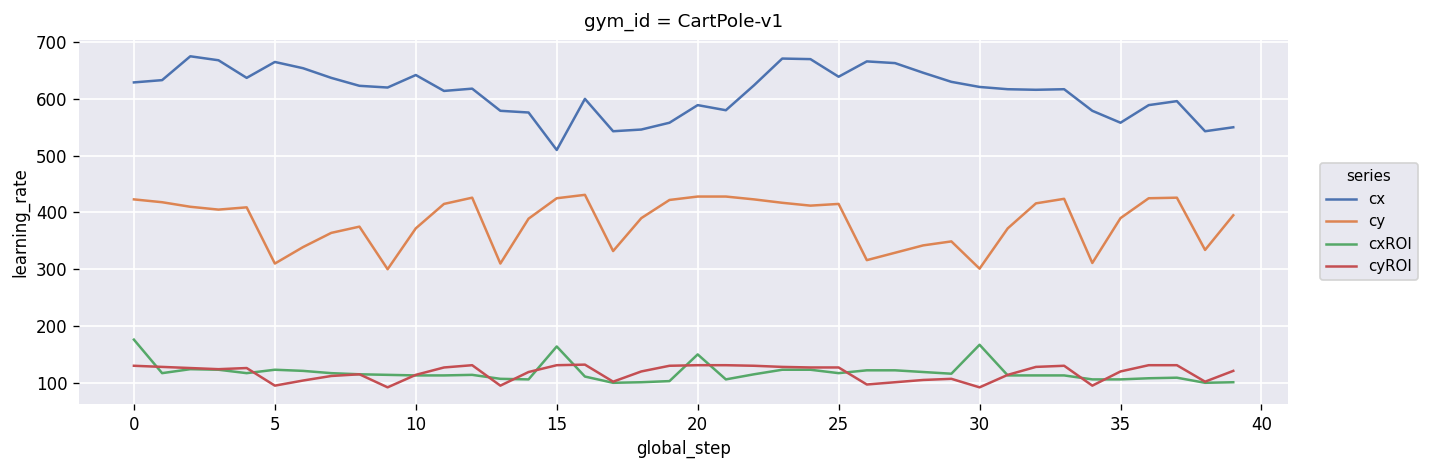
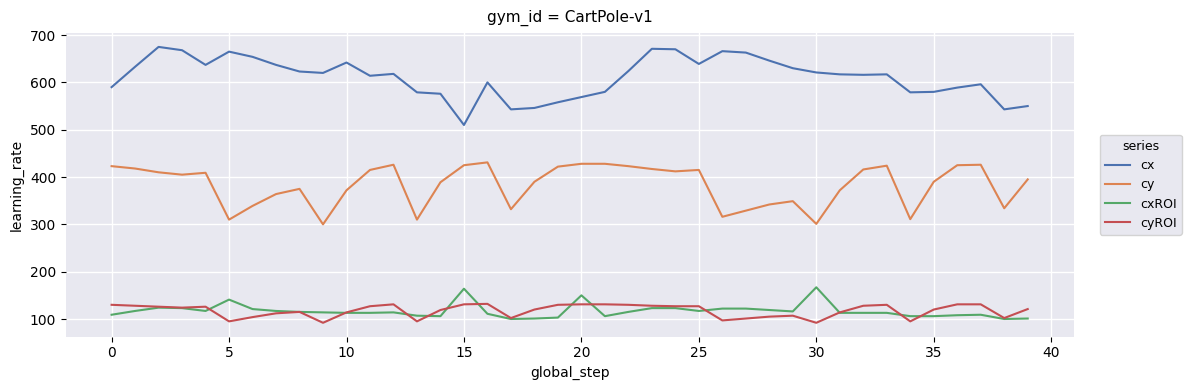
  {
    "cx": {
-     "0": 630,
+     "0": 590,
      "5": 670,
      "10": 640,
      "15": 510,
-     "20": 590,
+     "20": 570,
      "25": 640,
      "30": 620,
-     "35": 560
+     "35": 580
    },
    "cxROI": {
-     "0": 180,
-     "5": 120,
+     "0": 110,
+     "5": 140,
      "15": 160,
      "20": 150,
      "25": 120,
      "30": 170,
      "35": 110
    }
  }
